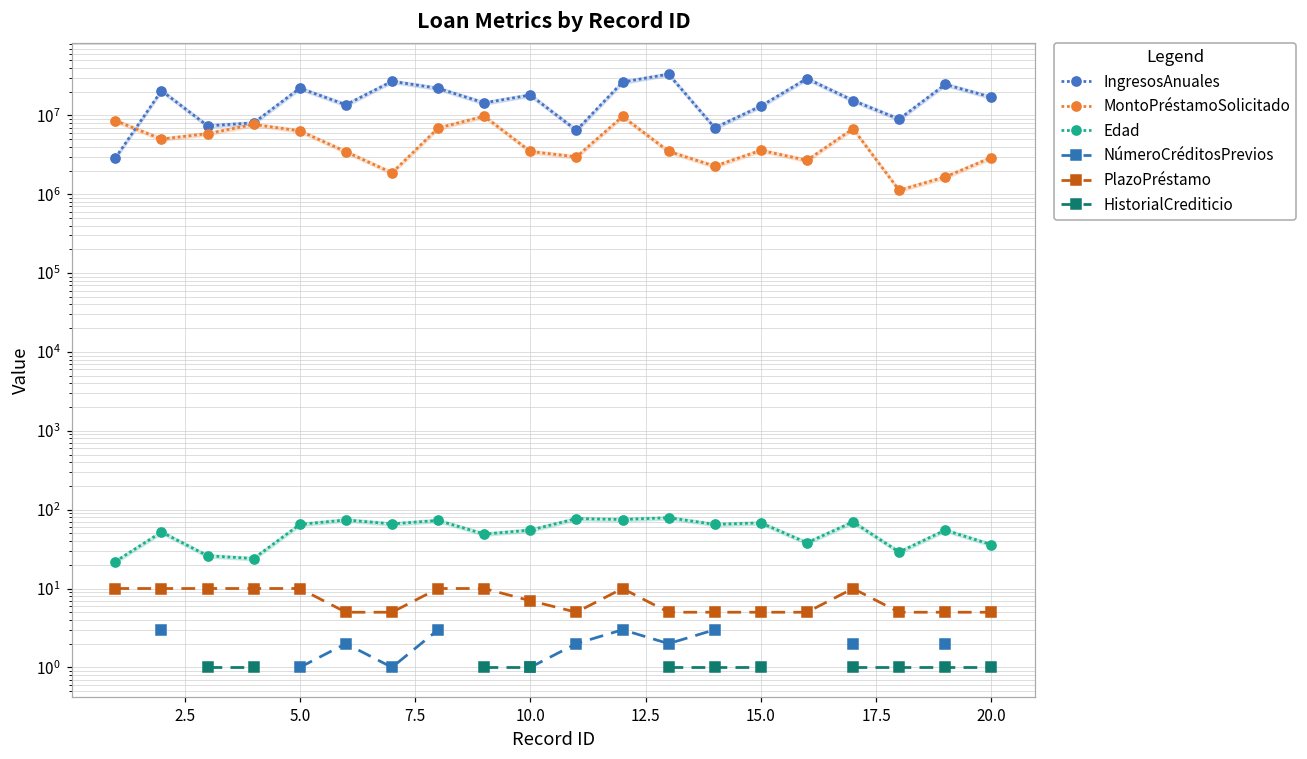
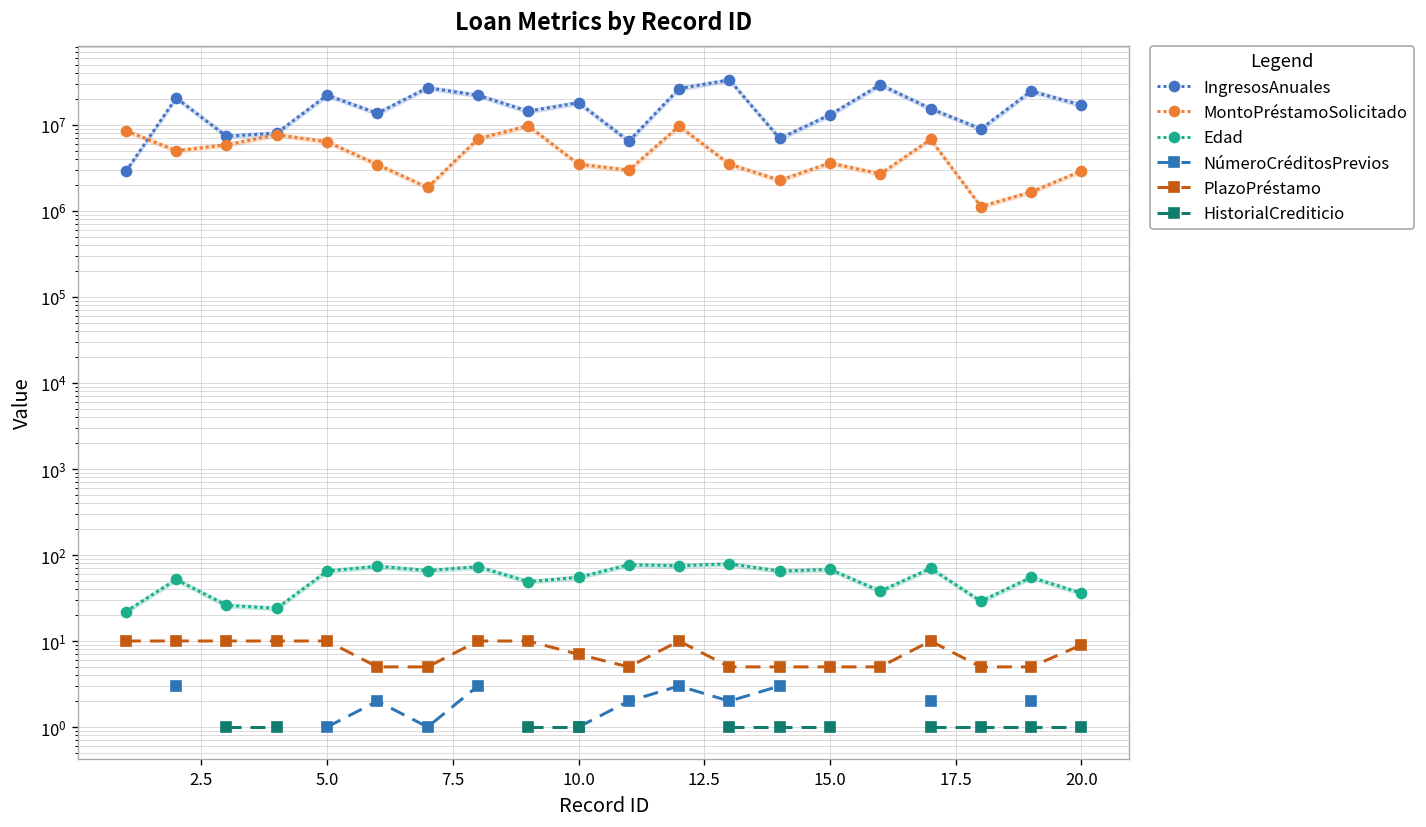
  {
    "PlazoPréstamo": {
      "5.0": 10,
      "10.0": 7,
      "15.0": 5,
-     "20.0": 5
+     "20.0": 9
    }
  }
